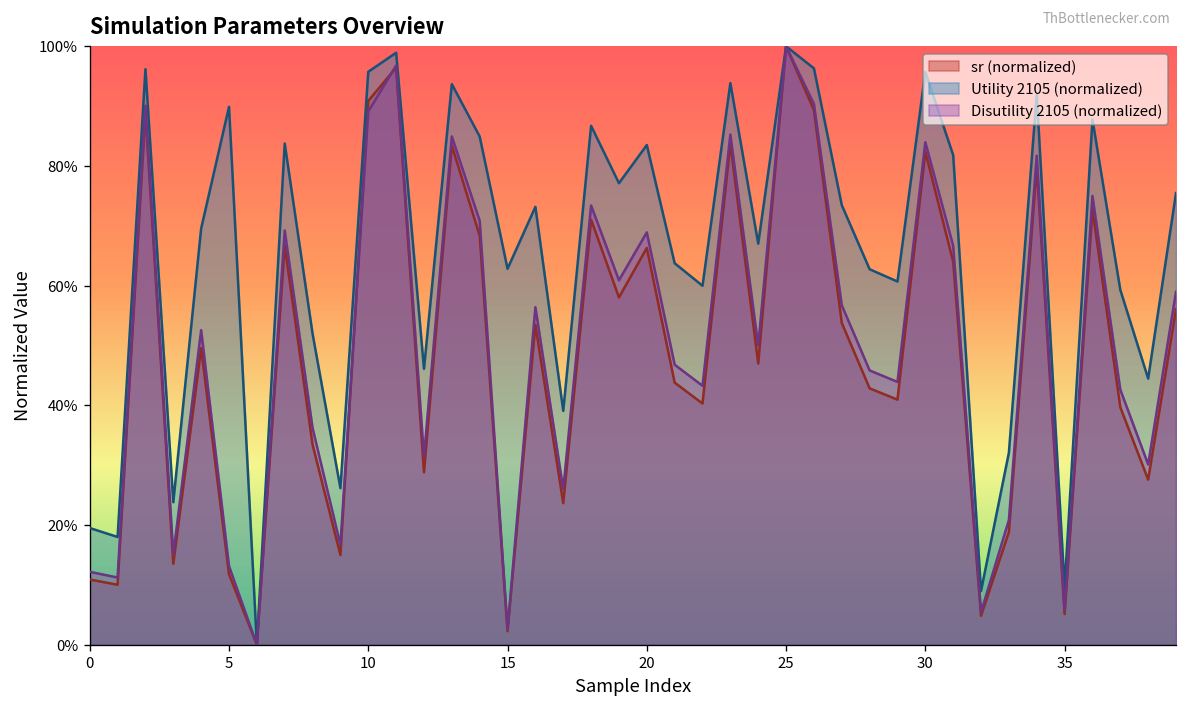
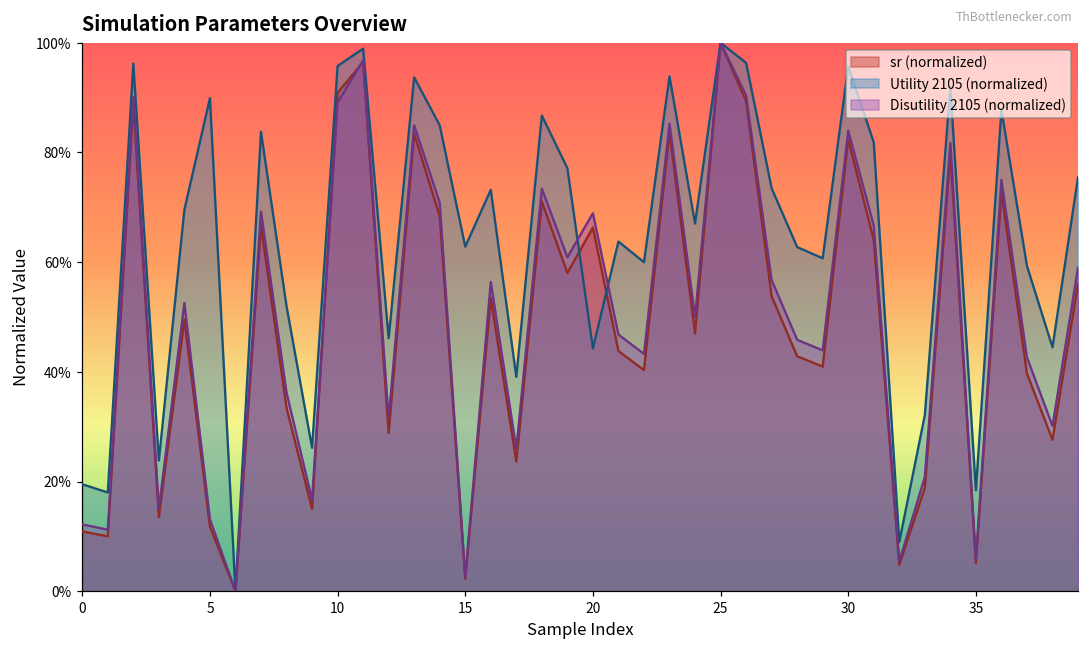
  {
    "sr (normalized)": {
      "0": "11%",
      "5": "12%",
      "10": "91%",
      "20": "66%",
      "30": "82%",
      "35": "5%"
    },
    "Utility 2105 (normalized)": {
      "0": "19%",
      "5": "90%",
      "10": "96%",
      "15": "63%",
-     "20": "84%",
-     "35": "9%"
+     "20": "44%",
+     "35": "18%"
    },
    "Disutility 2105 (normalized)": {
      "0": "12%",
      "5": "13%",
      "10": "89%",
      "20": "69%",
      "30": "84%",
      "35": "6%"
    }
  }
